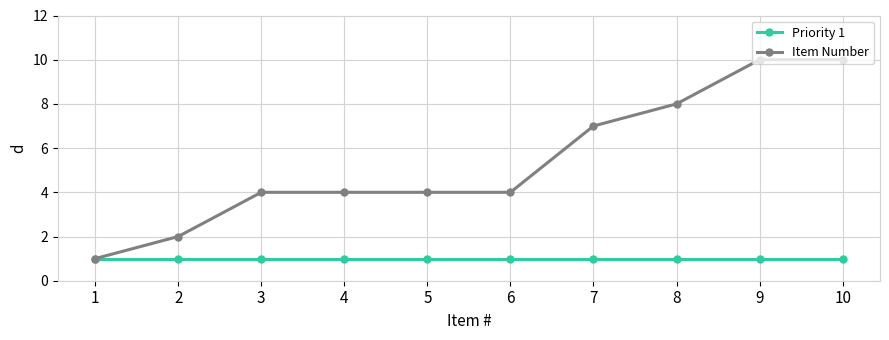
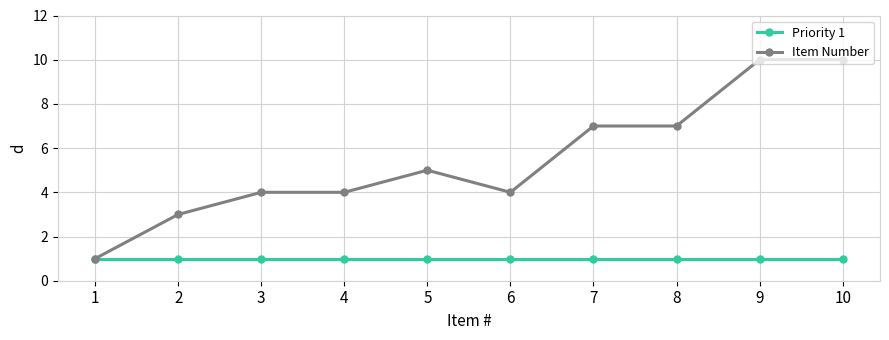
  {
    "Priority 1": {
      "2": 1,
      "3": 1,
      "4": 1,
      "5": 1,
      "6": 1,
      "7": 1,
      "8": 1,
      "9": 1,
      "10": 1
    },
    "Item Number": {
-     "2": 2,
+     "2": 3,
      "3": 4,
      "4": 4,
-     "5": 4,
+     "5": 5,
      "6": 4,
      "7": 7,
-     "8": 8
+     "8": 7
    }
  }
